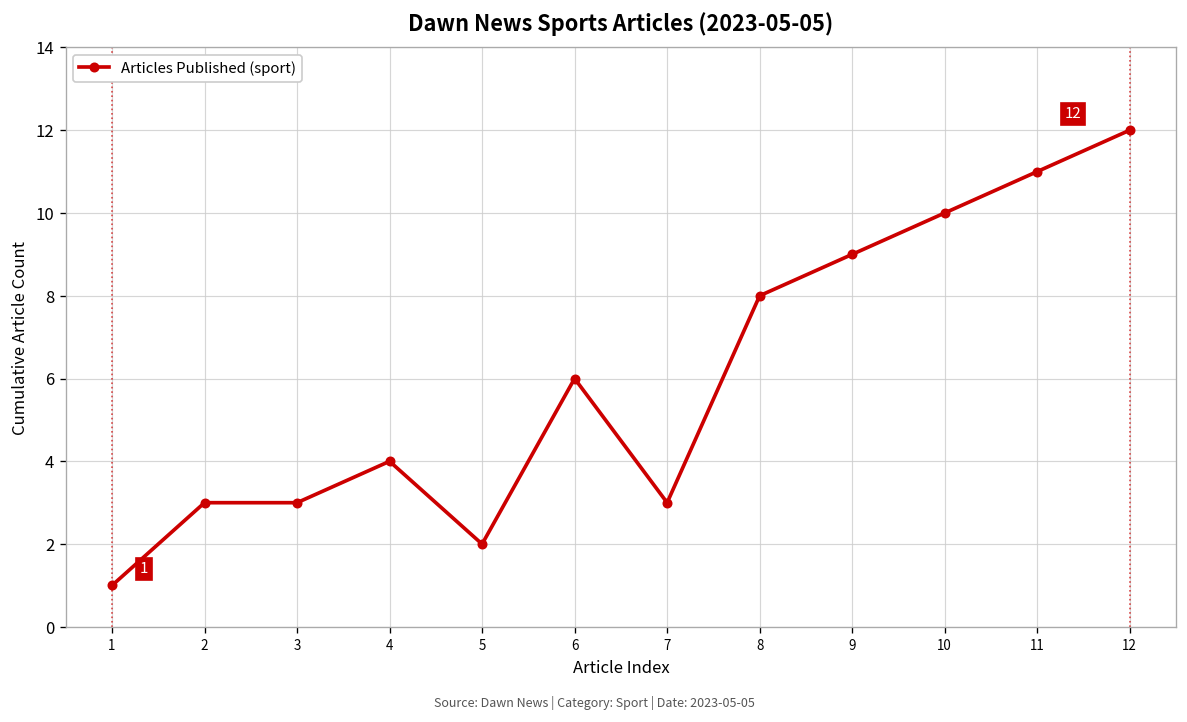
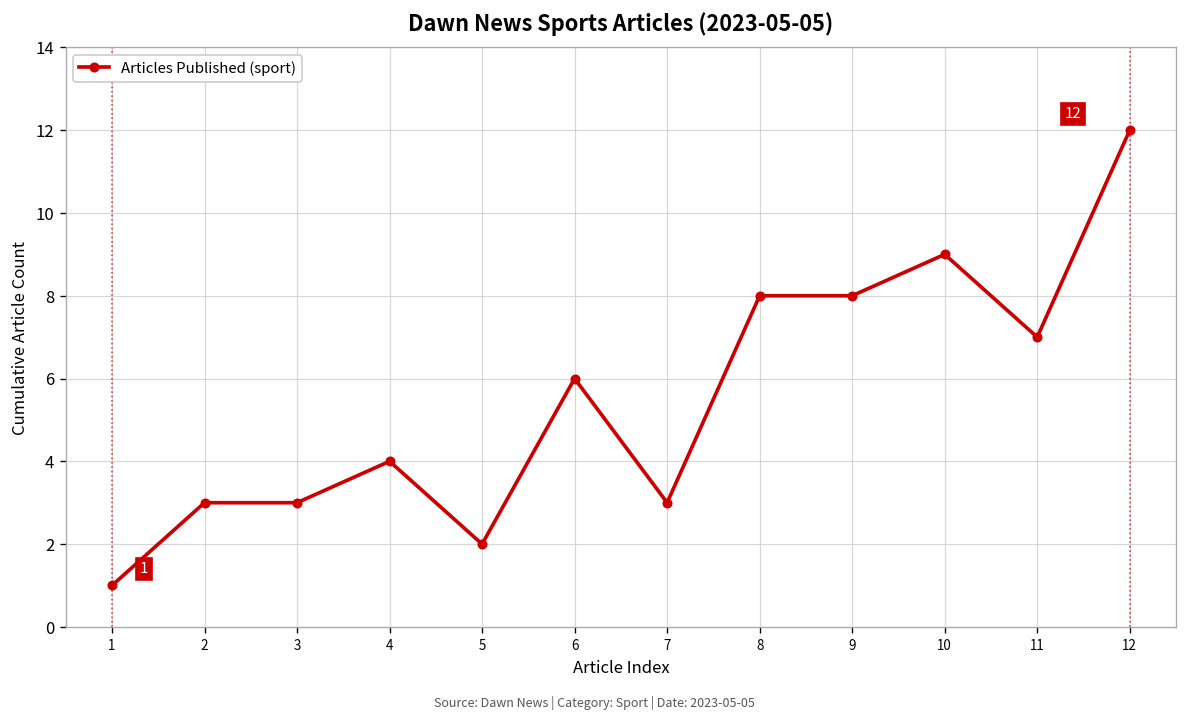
  {
    "2": 3,
    "3": 3,
    "4": 4,
    "5": 2,
    "6": 6,
    "7": 3,
    "8": 8,
-   "9": 9,
-   "10": 10,
-   "11": 11,
+   "9": 8,
+   "10": 9,
+   "11": 7,
    "12": 12
  }
